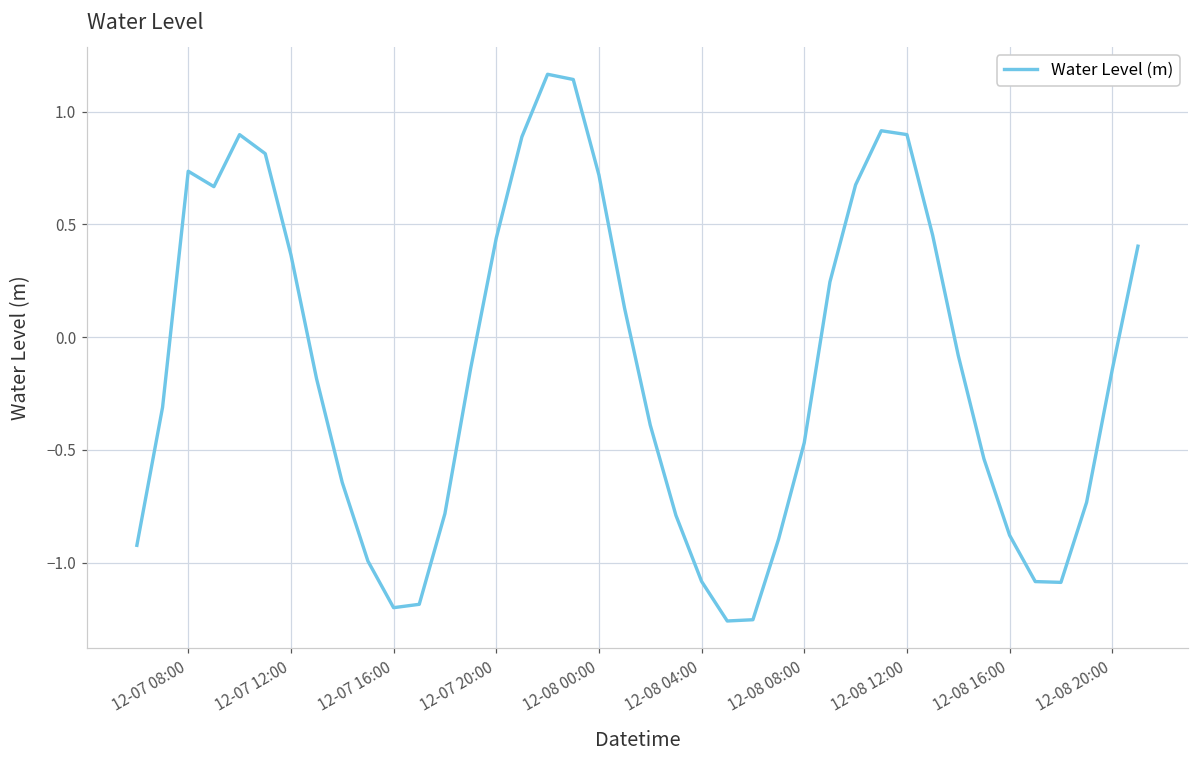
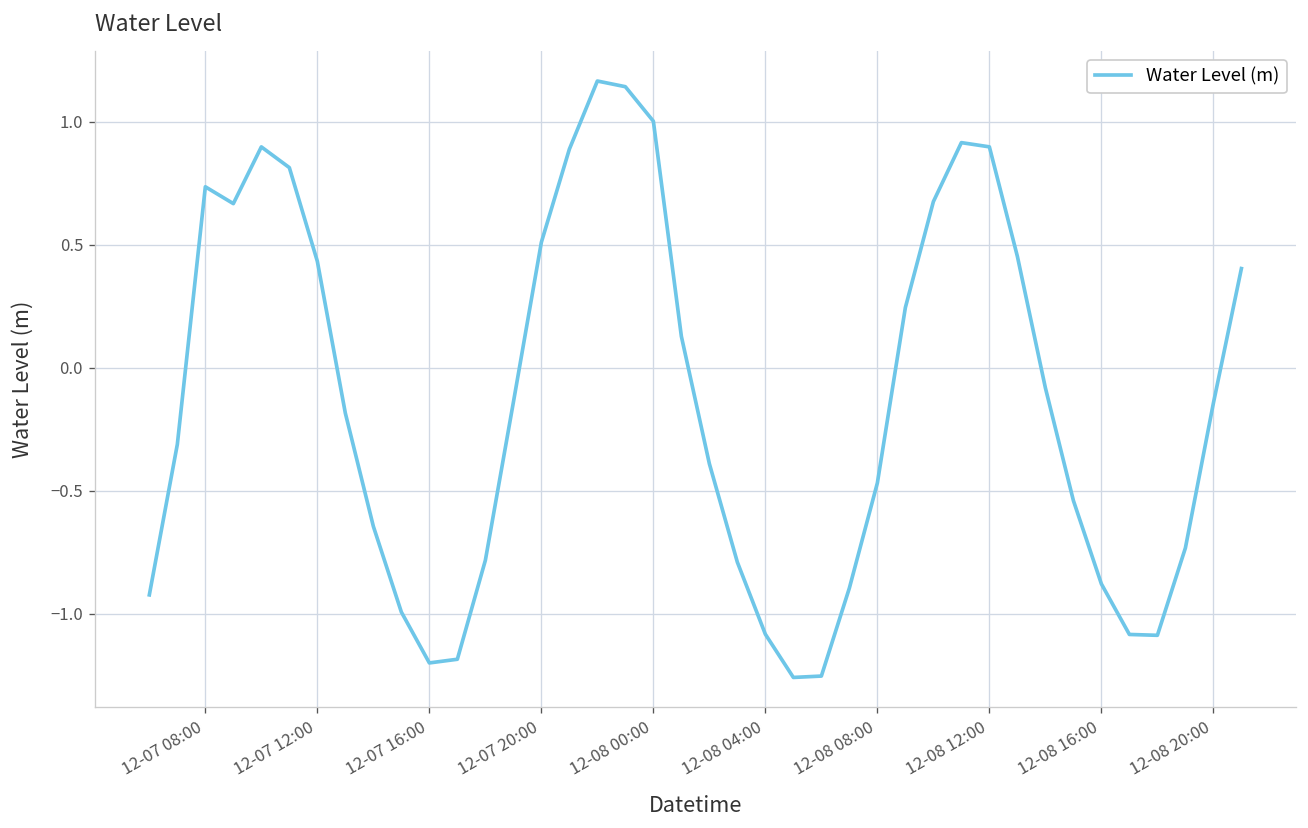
  {
    "12-07 08:00": 0.74,
-   "12-07 12:00": 0.37,
+   "12-07 12:00": 0.43,
    "12-07 16:00": -1.20,
-   "12-07 20:00": 0.44,
-   "12-08 00:00": 0.72,
+   "12-07 20:00": 0.51,
+   "12-08 00:00": 1.00,
    "12-08 04:00": -1.08,
    "12-08 08:00": -0.47,
    "12-08 12:00": 0.90,
    "12-08 16:00": -0.88,
    "12-08 20:00": -0.14
  }
